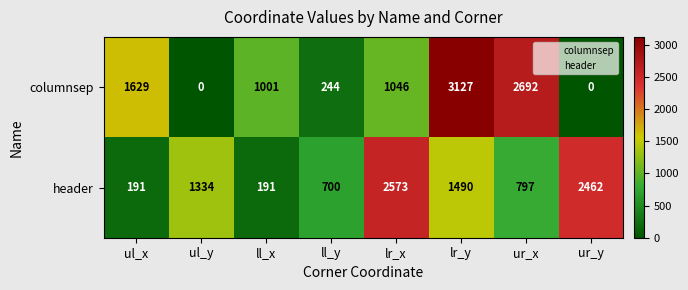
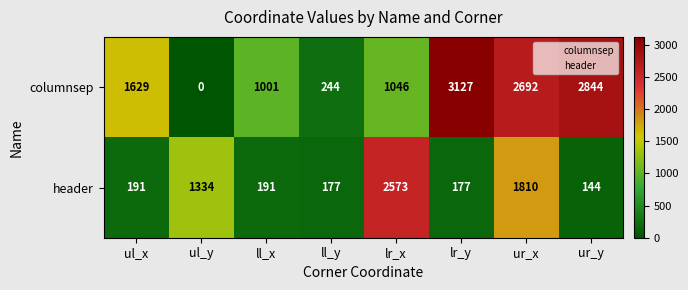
  {
    "columnsep": {
      "ul_x": 1629,
      "ul_y": 0,
      "ll_x": 1001,
      "ll_y": 244,
      "lr_x": 1046,
      "lr_y": 3127,
      "ur_x": 2692,
-     "ur_y": 0
+     "ur_y": 2844
    },
    "header": {
      "ul_x": 191,
      "ul_y": 1334,
      "ll_x": 191,
-     "ll_y": 700,
+     "ll_y": 177,
      "lr_x": 2573,
-     "lr_y": 1490,
-     "ur_x": 797,
-     "ur_y": 2462
+     "lr_y": 177,
+     "ur_x": 1810,
+     "ur_y": 144
    }
  }
